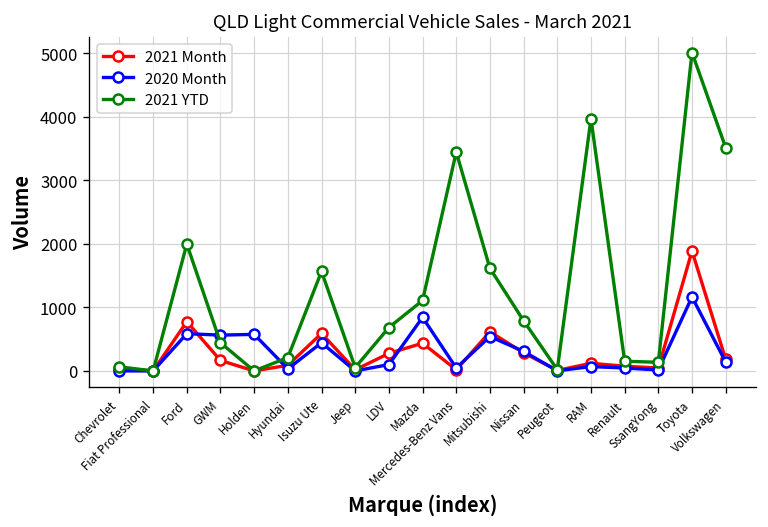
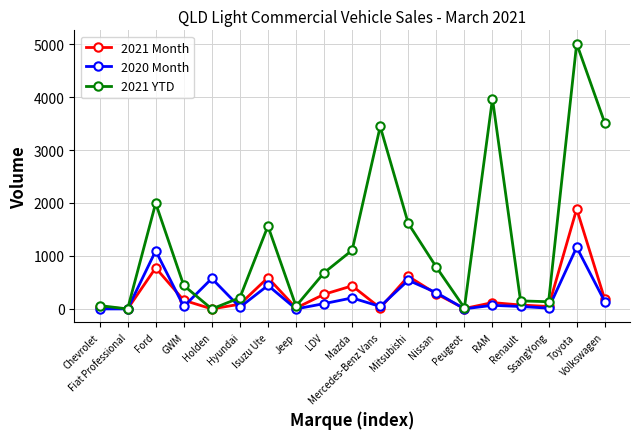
  {
    "2021 Month": {
      "Ford": 800,
      "GWM": 200,
      "Hyundai": 100,
      "Isuzu Ute": 600,
      "LDV": 300,
      "Mazda": 400,
      "Mitsubishi": 600,
      "RAM": 100,
      "Toyota": 1900
    },
    "2020 Month": {
-     "Ford": 600,
-     "GWM": 600,
+     "Ford": 1100,
+     "GWM": 0,
      "Holden": 600,
      "Hyundai": 0,
      "Isuzu Ute": 400,
      "LDV": 100,
-     "Mazda": 800,
+     "Mazda": 200,
      "Mitsubishi": 500,
      "RAM": 100,
      "Toyota": 1200
    },
    "2021 YTD": {
      "Ford": 2000,
      "GWM": 400,
      "Hyundai": 200,
      "Isuzu Ute": 1600,
      "LDV": 700,
      "Mazda": 1100,
      "Mercedes-Benz Vans": 3400,
      "Mitsubishi": 1600,
      "Nissan": 800,
      "RAM": 4000,
      "Renault": 200,
      "SsangYong": 100,
      "Toyota": 5000,
      "Volkswagen": 3500
    }
  }
